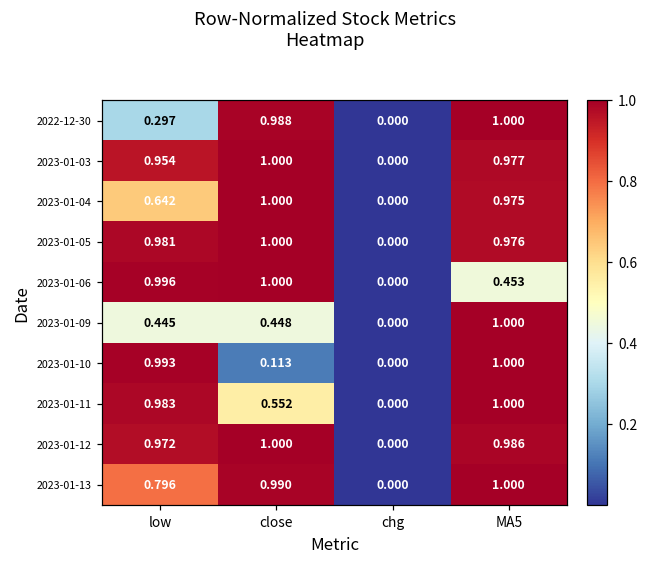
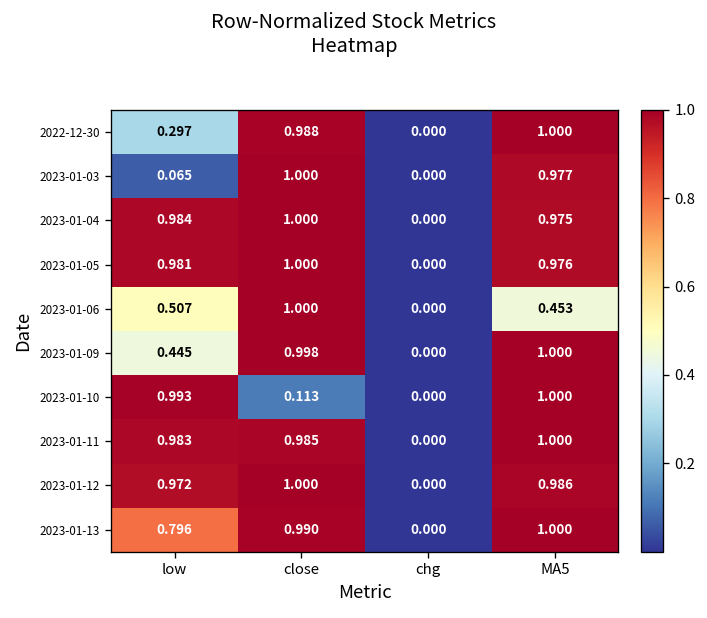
  {
    "2022-12-30": {
      "low": 0.297,
      "close": 0.988,
      "chg": 0.000,
      "MA5": 1.000
    },
    "2023-01-03": {
-     "low": 0.954,
+     "low": 0.065,
      "close": 1.000,
      "chg": 0.000,
      "MA5": 0.977
    },
    "2023-01-04": {
-     "low": 0.642,
+     "low": 0.984,
      "close": 1.000,
      "chg": 0.000,
      "MA5": 0.975
    },
    "2023-01-05": {
      "low": 0.981,
      "close": 1.000,
      "chg": 0.000,
      "MA5": 0.976
    },
    "2023-01-06": {
-     "low": 0.996,
+     "low": 0.507,
      "close": 1.000,
      "chg": 0.000,
      "MA5": 0.453
    },
    "2023-01-09": {
      "low": 0.445,
-     "close": 0.448,
+     "close": 0.998,
      "chg": 0.000,
      "MA5": 1.000
    },
    "2023-01-10": {
      "low": 0.993,
      "close": 0.113,
      "chg": 0.000,
      "MA5": 1.000
    },
    "2023-01-11": {
      "low": 0.983,
-     "close": 0.552,
+     "close": 0.985,
      "chg": 0.000,
      "MA5": 1.000
    },
    "2023-01-12": {
      "low": 0.972,
      "close": 1.000,
      "chg": 0.000,
      "MA5": 0.986
    },
    "2023-01-13": {
      "low": 0.796,
      "close": 0.990,
      "chg": 0.000,
      "MA5": 1.000
    }
  }
